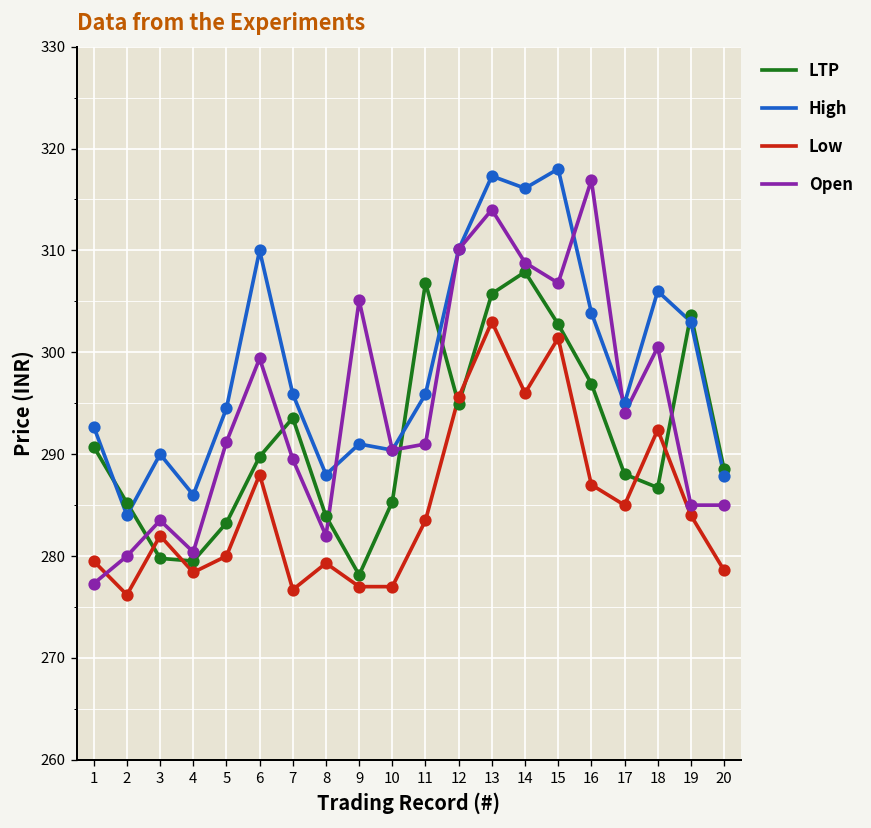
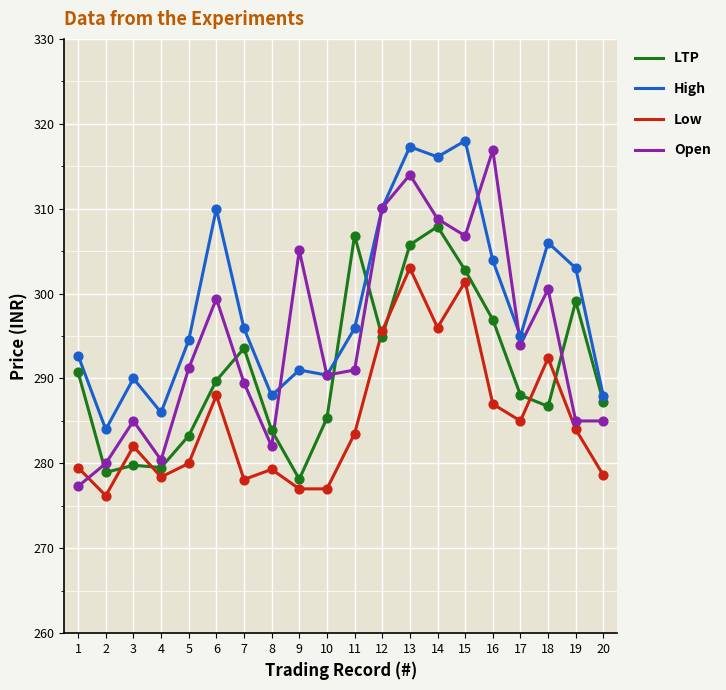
  {
    "LTP": {
      "1": 291,
-     "2": 285,
+     "2": 279,
      "3": 280,
      "4": 280,
      "5": 283,
      "6": 290,
      "7": 294,
      "8": 284,
      "9": 278,
      "10": 285,
      "11": 307,
      "12": 295,
      "13": 306,
      "14": 308,
      "15": 303,
      "16": 297,
      "17": 288,
      "18": 287,
-     "19": 304,
-     "20": 289
+     "19": 299,
+     "20": 287
    },
    "High": {
      "1": 293,
      "2": 284,
      "3": 290,
      "4": 286,
      "5": 295,
      "6": 310,
      "7": 296,
      "8": 288,
      "9": 291,
      "11": 296,
      "13": 317,
      "14": 316,
      "15": 318,
      "16": 304,
      "17": 295,
      "18": 306,
      "19": 303,
      "20": 288
    },
    "Low": {
      "1": 280,
      "2": 276,
      "3": 282,
      "4": 278,
      "5": 280,
      "6": 288,
-     "7": 277,
+     "7": 278,
      "8": 279,
      "9": 277,
      "10": 277,
      "11": 284,
      "12": 296,
      "13": 303,
      "14": 296,
      "15": 301,
      "16": 287,
      "17": 285,
      "18": 292,
      "19": 284,
      "20": 279
    },
    "Open": {
      "1": 277,
      "2": 280,
-     "3": 284,
+     "3": 285,
      "4": 280,
      "5": 291,
      "6": 299,
      "7": 290,
      "8": 282,
      "9": 305,
      "11": 291,
      "13": 314,
      "14": 309,
      "15": 307,
      "16": 317,
      "17": 294,
      "18": 301,
      "19": 285,
      "20": 285
    }
  }
